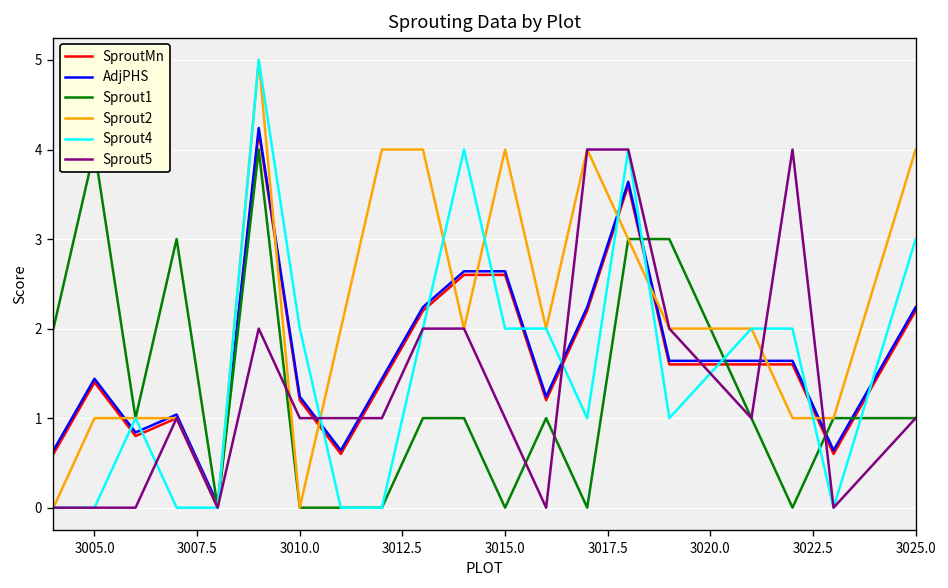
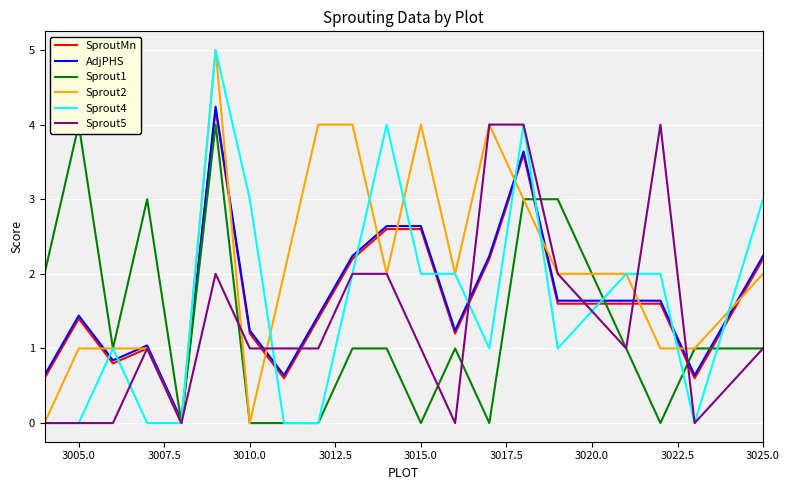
  {
    "SproutMn": {
      "3005.0": 1.4,
      "3010.0": 1.2,
      "3015.0": 2.6,
      "3025.0": 2.2
    },
    "AdjPHS": {
      "3005.0": 1.4,
      "3010.0": 1.2,
      "3015.0": 2.6,
      "3025.0": 2.2
    },
    "Sprout1": {
      "3015.0": 0
    },
    "Sprout2": {
      "3005.0": 1,
      "3015.0": 4,
-     "3025.0": 4
+     "3025.0": 2
    },
    "Sprout4": {
-     "3010.0": 2,
+     "3010.0": 3,
      "3015.0": 2,
      "3025.0": 3
    },
    "Sprout5": {
      "3010.0": 1,
      "3015.0": 1
    }
  }
